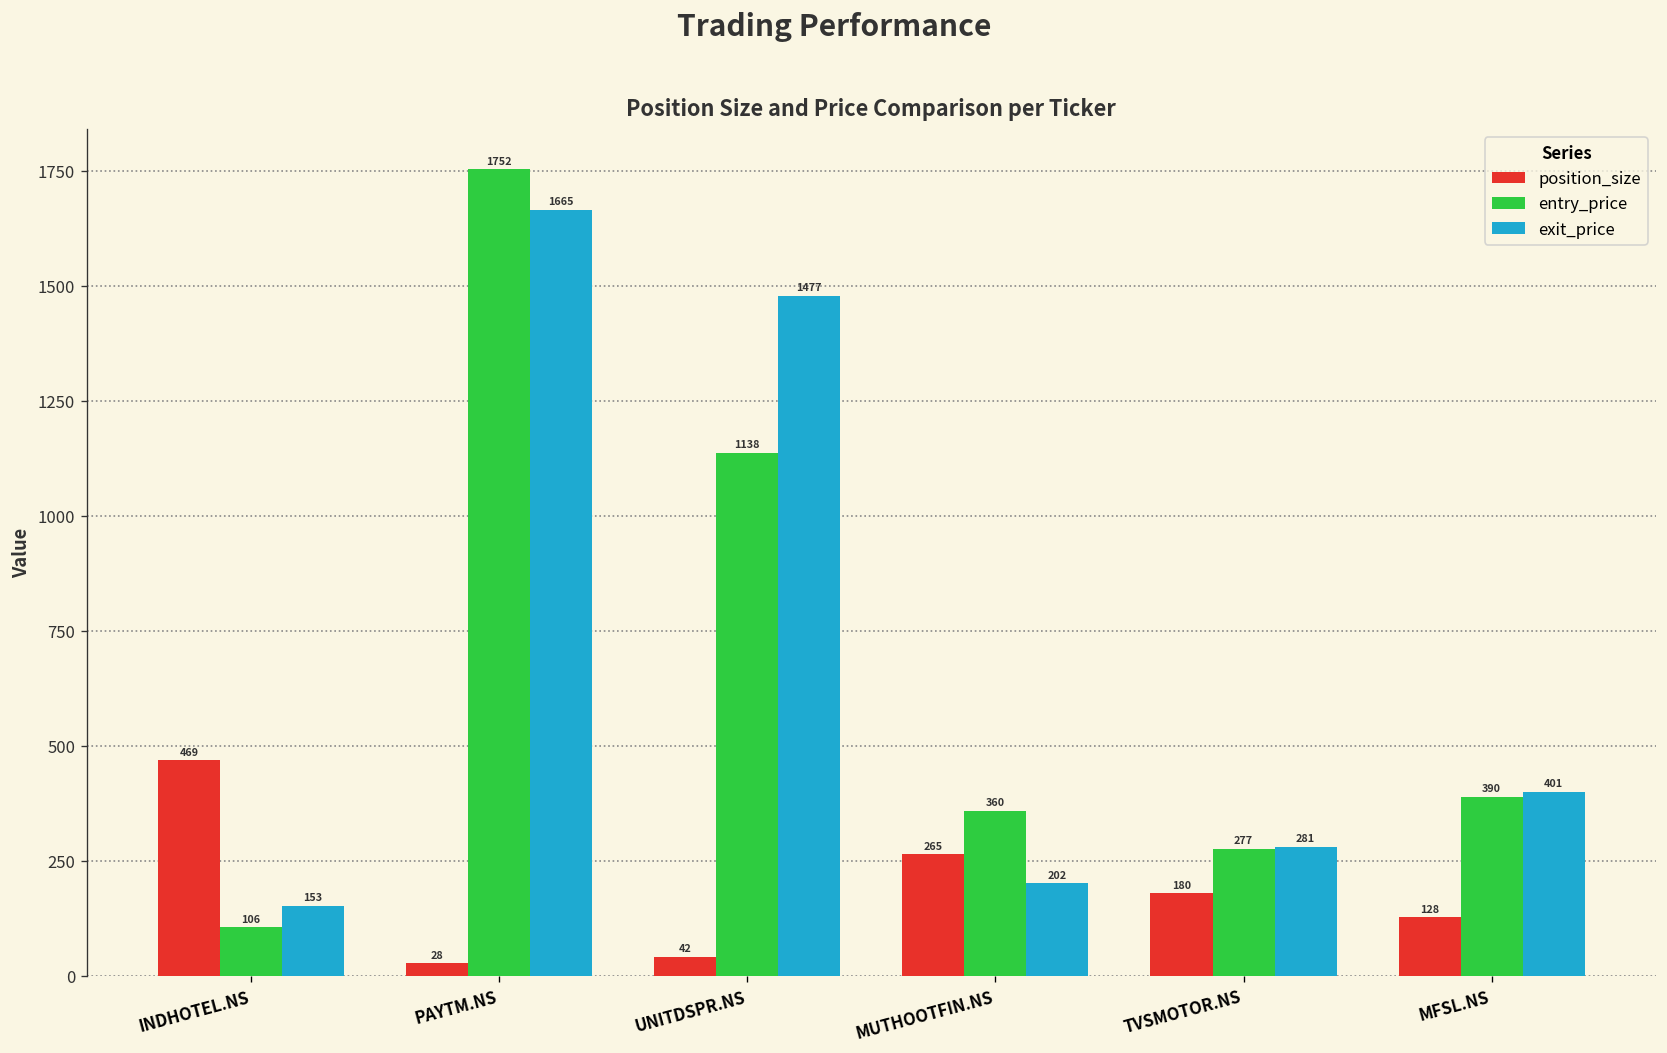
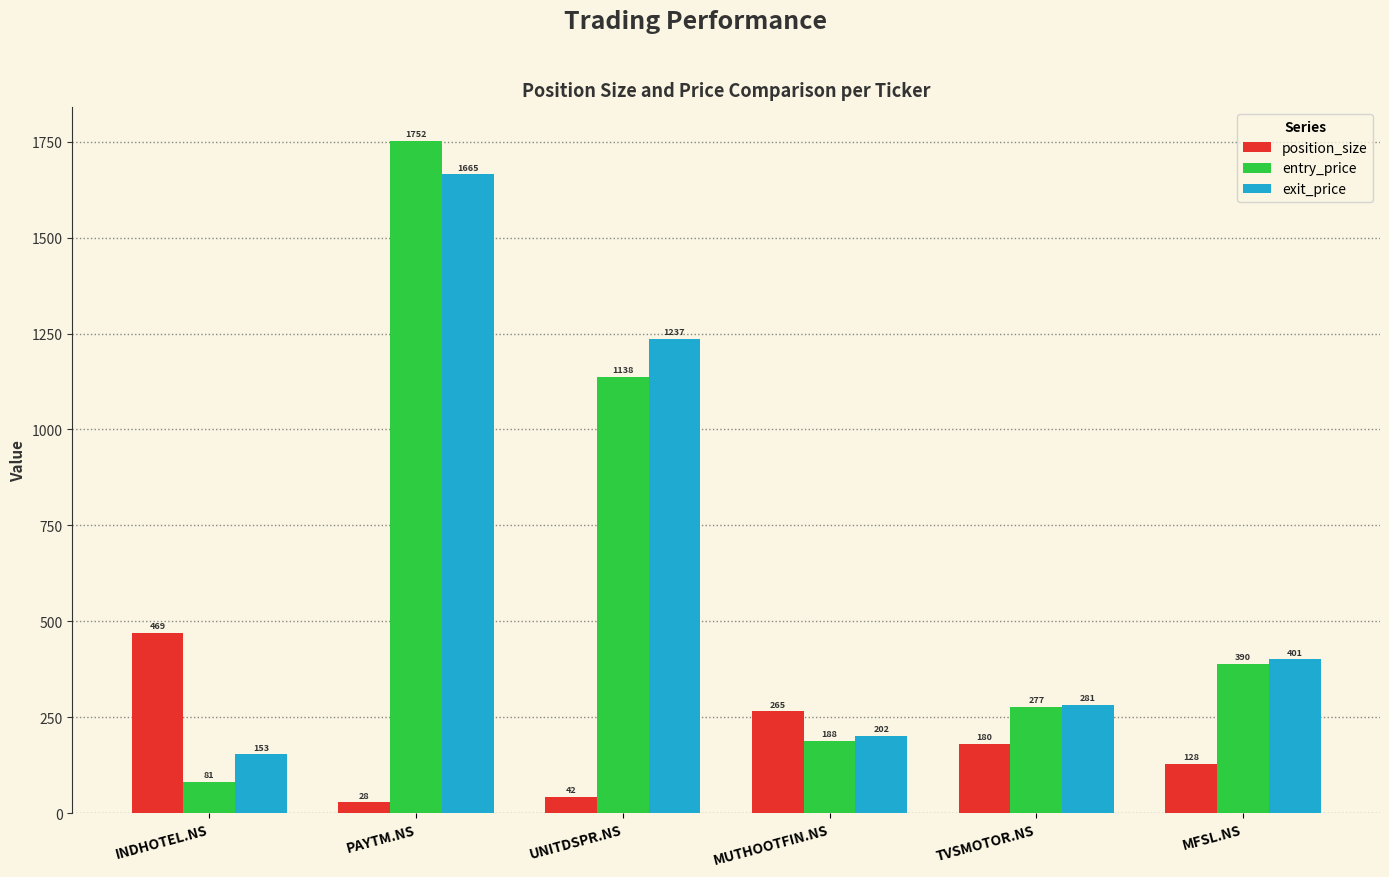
  {
    "position_size": {
      "INDHOTEL.NS": 469,
      "PAYTM.NS": 28,
      "UNITDSPR.NS": 42,
      "MUTHOOTFIN.NS": 265,
      "TVSMOTOR.NS": 180,
      "MFSL.NS": 128
    },
    "entry_price": {
-     "INDHOTEL.NS": 106,
+     "INDHOTEL.NS": 81,
      "PAYTM.NS": 1752,
      "UNITDSPR.NS": 1138,
-     "MUTHOOTFIN.NS": 360,
+     "MUTHOOTFIN.NS": 188,
      "TVSMOTOR.NS": 277,
      "MFSL.NS": 390
    },
    "exit_price": {
      "INDHOTEL.NS": 153,
      "PAYTM.NS": 1665,
-     "UNITDSPR.NS": 1477,
+     "UNITDSPR.NS": 1237,
      "MUTHOOTFIN.NS": 202,
      "TVSMOTOR.NS": 281,
      "MFSL.NS": 401
    }
  }
